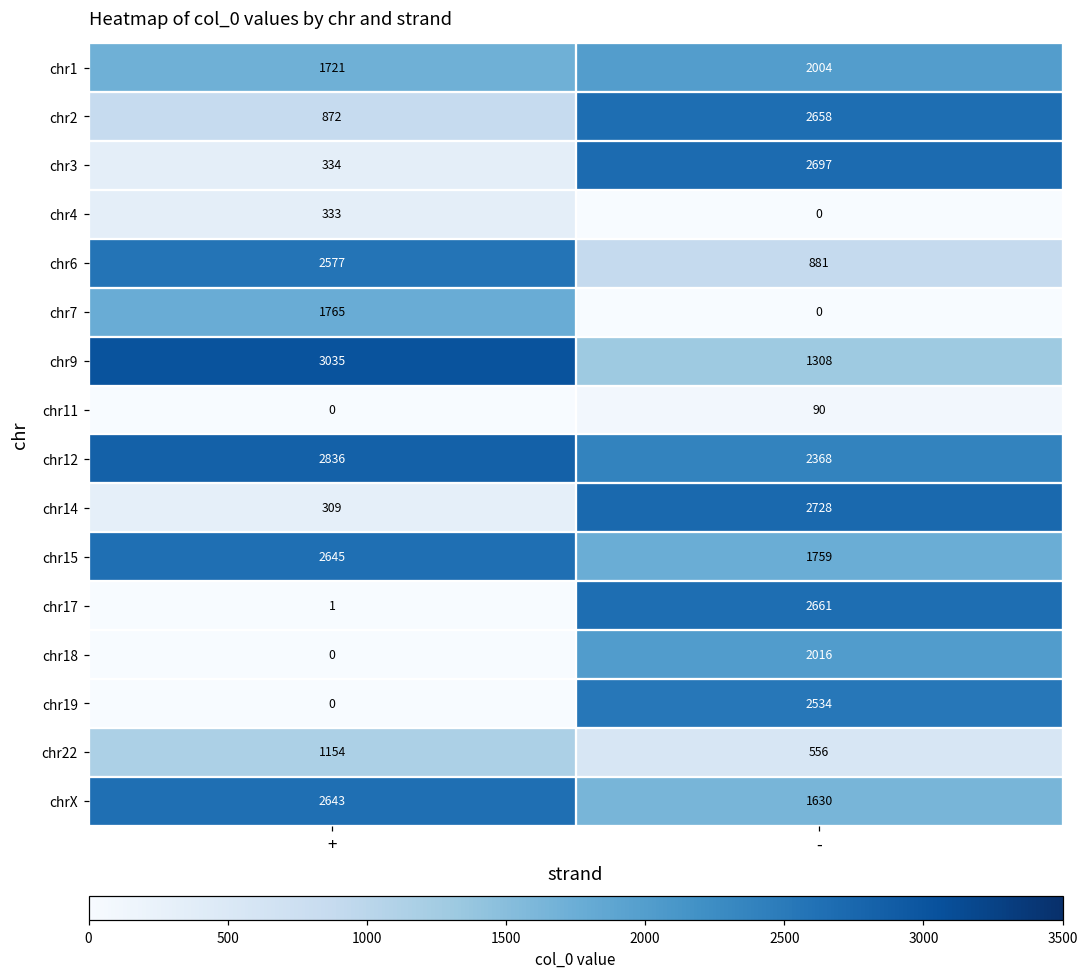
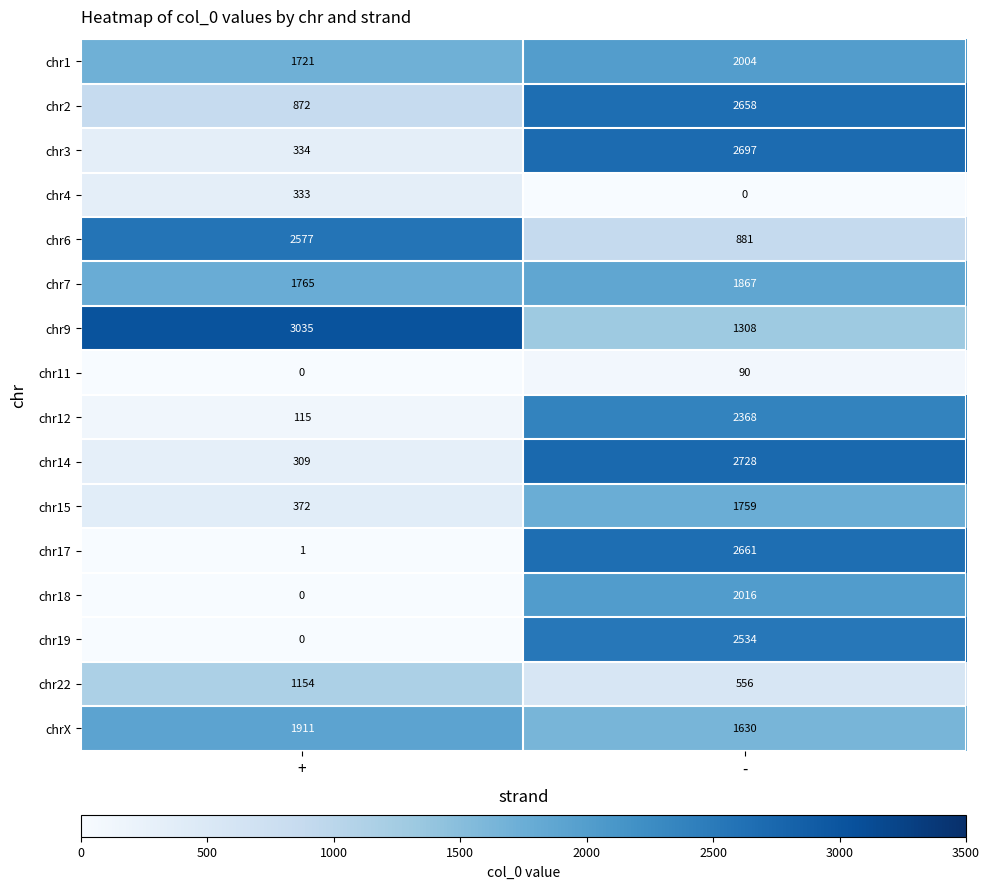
  {
    "chr1": {
      "+": 1721,
      "-": 2004
    },
    "chr2": {
      "+": 872,
      "-": 2658
    },
    "chr3": {
      "+": 334,
      "-": 2697
    },
    "chr4": {
      "+": 333,
      "-": 0
    },
    "chr6": {
      "+": 2577,
      "-": 881
    },
    "chr7": {
      "+": 1765,
-     "-": 0
+     "-": 1867
    },
    "chr9": {
      "+": 3035,
      "-": 1308
    },
    "chr11": {
      "+": 0,
      "-": 90
    },
    "chr12": {
-     "+": 2836,
+     "+": 115,
      "-": 2368
    },
    "chr14": {
      "+": 309,
      "-": 2728
    },
    "chr15": {
-     "+": 2645,
+     "+": 372,
      "-": 1759
    },
    "chr17": {
      "+": 1,
      "-": 2661
    },
    "chr18": {
      "+": 0,
      "-": 2016
    },
    "chr19": {
      "+": 0,
      "-": 2534
    },
    "chr22": {
      "+": 1154,
      "-": 556
    },
    "chrX": {
-     "+": 2643,
+     "+": 1911,
      "-": 1630
    }
  }
